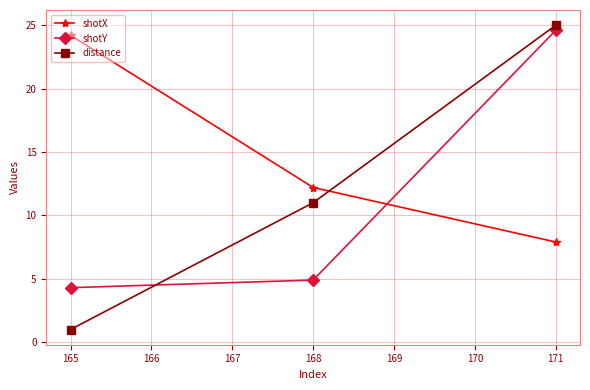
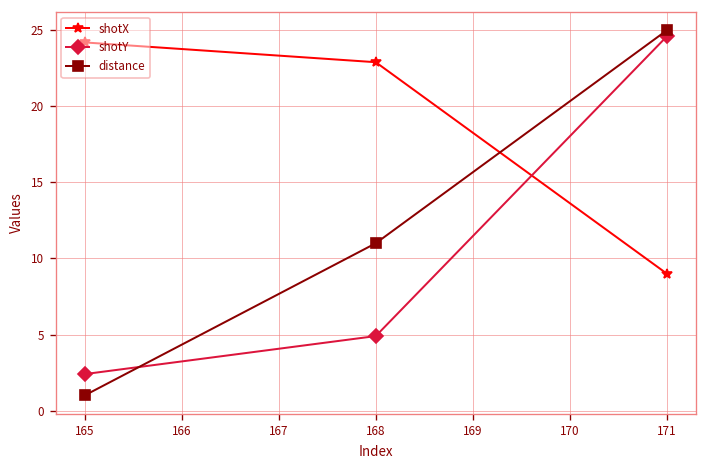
  {
    "shotX": {
-     "168": 12.2,
-     "171": 7.9
+     "168": 22.9,
+     "171": 9.0
    },
    "shotY": {
-     "165": 4.3,
+     "165": 2.4,
      "168": 4.9,
      "171": 24.6
    },
    "distance": {
      "165": 1.0,
      "168": 11.0,
      "171": 25.0
    }
  }
